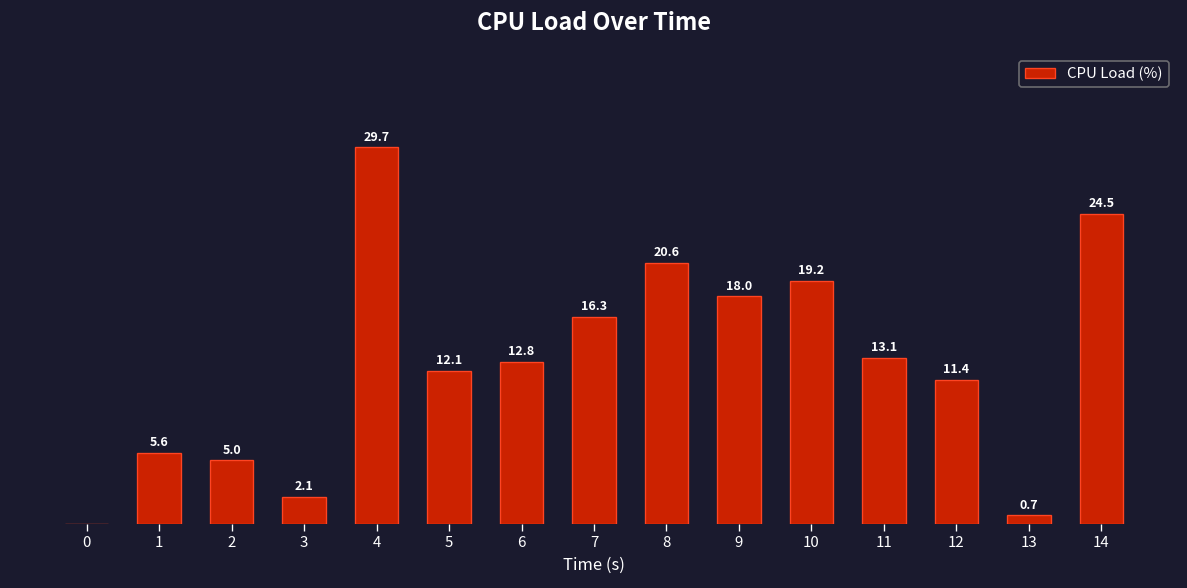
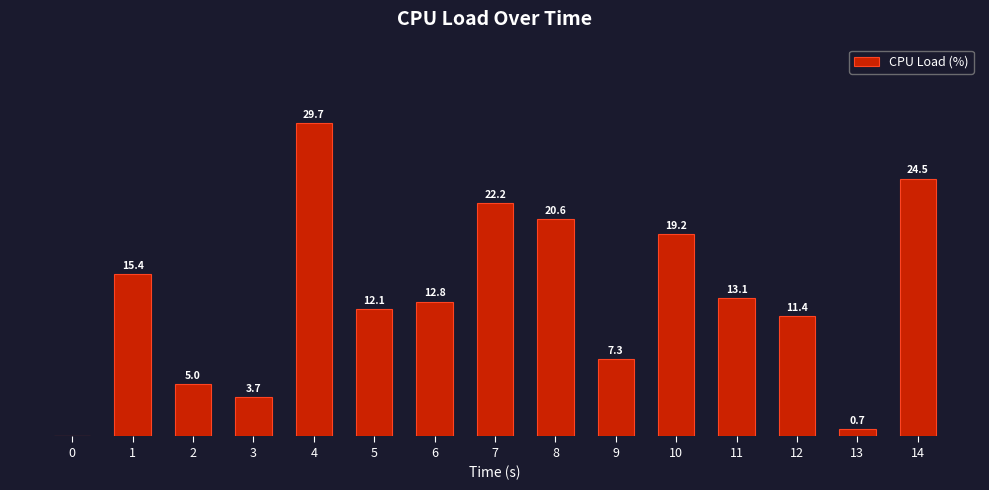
  {
-   "1": 5.6,
+   "1": 15.4,
    "2": 5.0,
-   "3": 2.1,
+   "3": 3.7,
    "4": 29.7,
    "5": 12.1,
    "6": 12.8,
-   "7": 16.3,
+   "7": 22.2,
    "8": 20.6,
-   "9": 18.0,
+   "9": 7.3,
    "10": 19.2,
    "11": 13.1,
    "12": 11.4,
    "13": 0.7,
    "14": 24.5
  }
